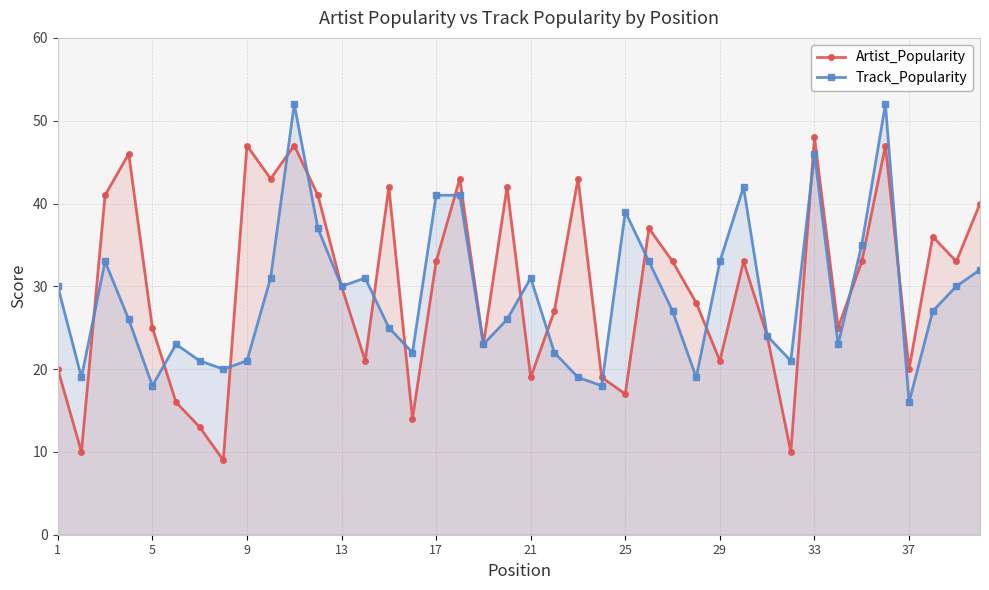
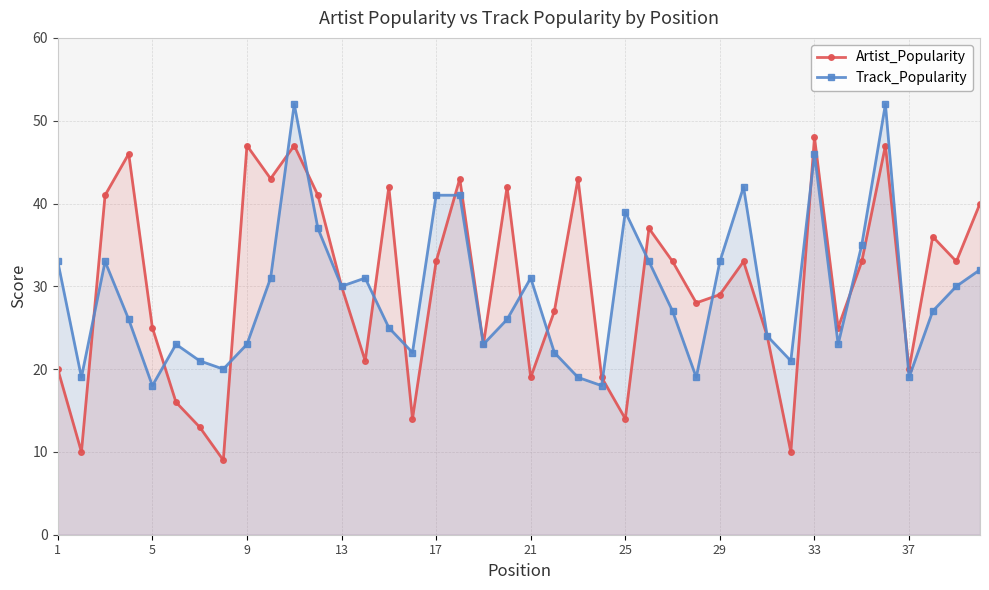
  {
    "Artist_Popularity": {
      "1": 20,
      "5": 25,
      "9": 47,
      "17": 33,
      "21": 19,
-     "25": 17,
-     "29": 21,
+     "25": 14,
+     "29": 29,
      "33": 48,
      "37": 20
    },
    "Track_Popularity": {
-     "1": 30,
+     "1": 33,
      "5": 18,
-     "9": 21,
+     "9": 23,
      "17": 41,
      "21": 31,
      "25": 39,
      "29": 33,
      "33": 46,
-     "37": 16
+     "37": 19
    }
  }
